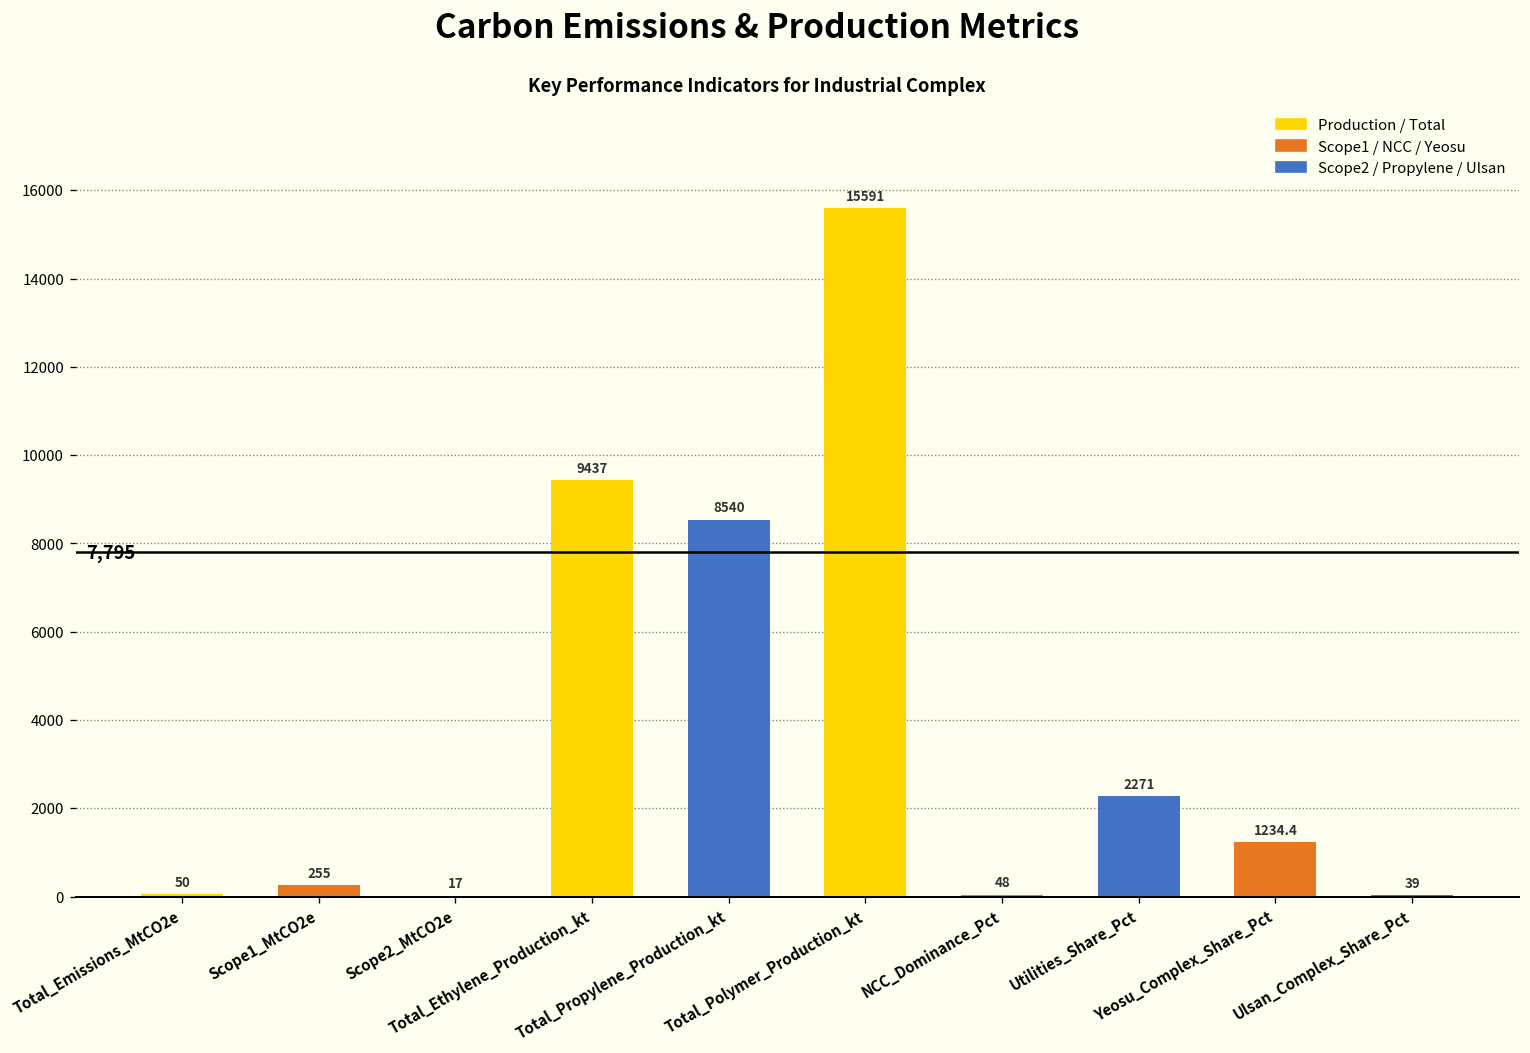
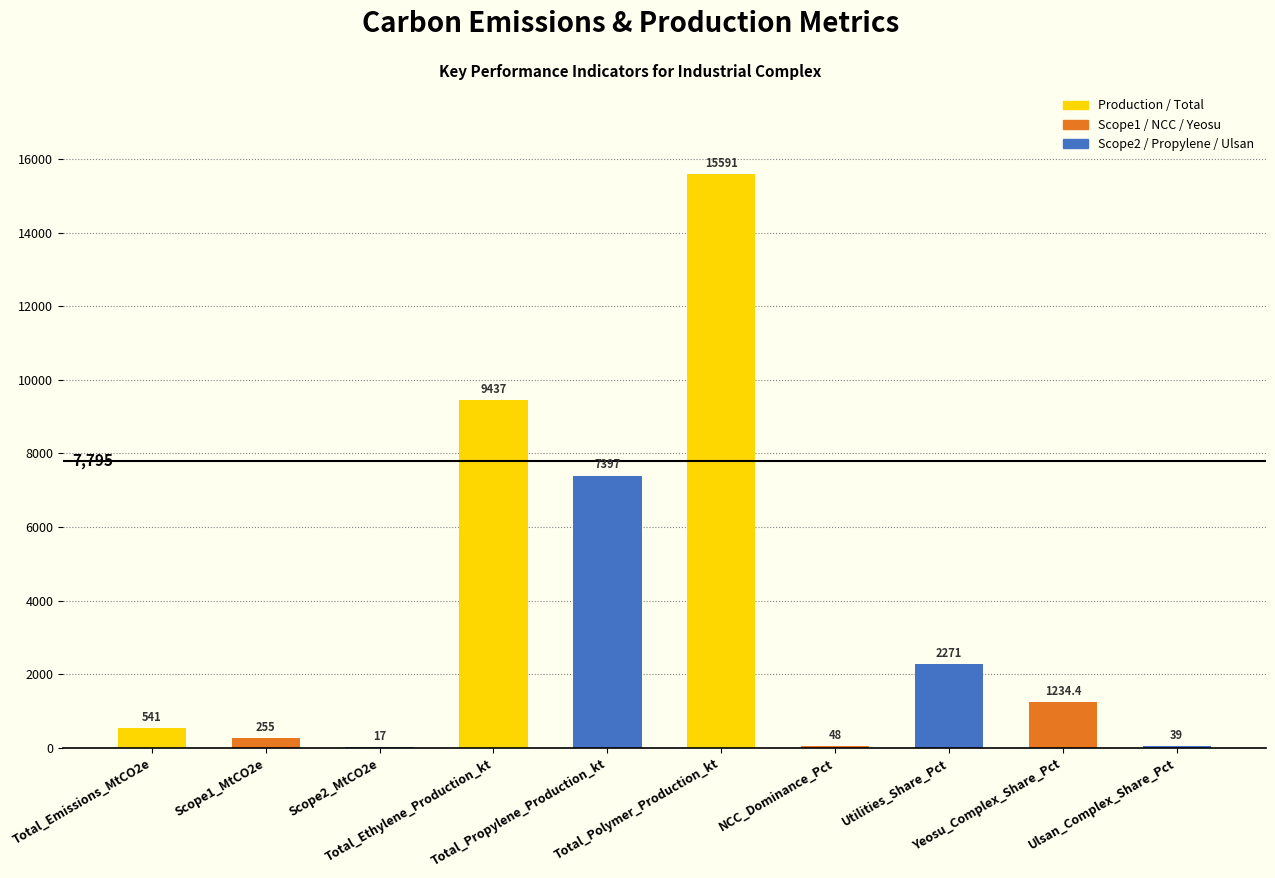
  {
-   "Total_Emissions_MtCO2e": 50,
+   "Total_Emissions_MtCO2e": 541,
    "Scope1_MtCO2e": 255,
    "Scope2_MtCO2e": 17,
    "Total_Ethylene_Production_kt": 9437,
-   "Total_Propylene_Production_kt": 8540,
+   "Total_Propylene_Production_kt": 7397,
    "Total_Polymer_Production_kt": 15591,
    "NCC_Dominance_Pct": 48,
    "Utilities_Share_Pct": 2271,
    "Yeosu_Complex_Share_Pct": 1234.4,
    "Ulsan_Complex_Share_Pct": 39
  }
